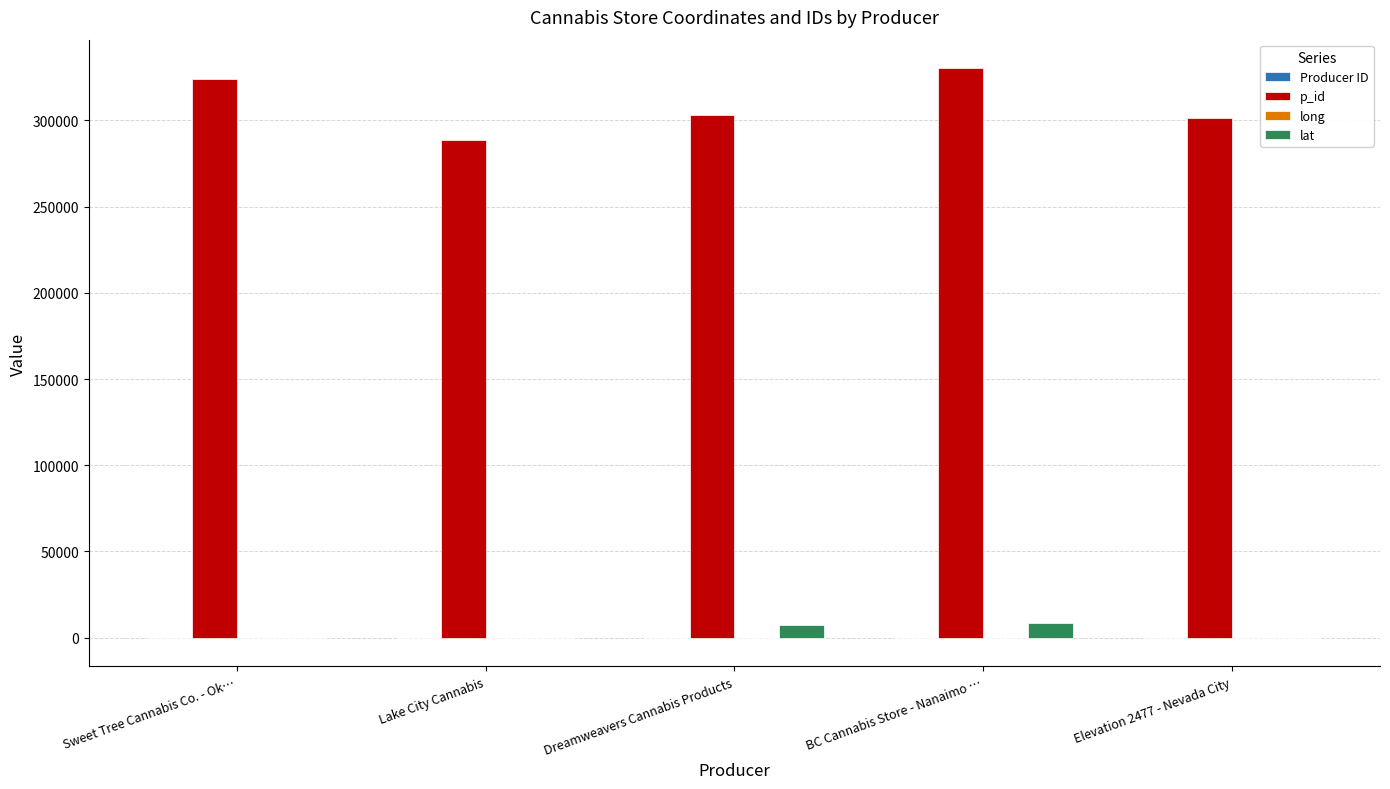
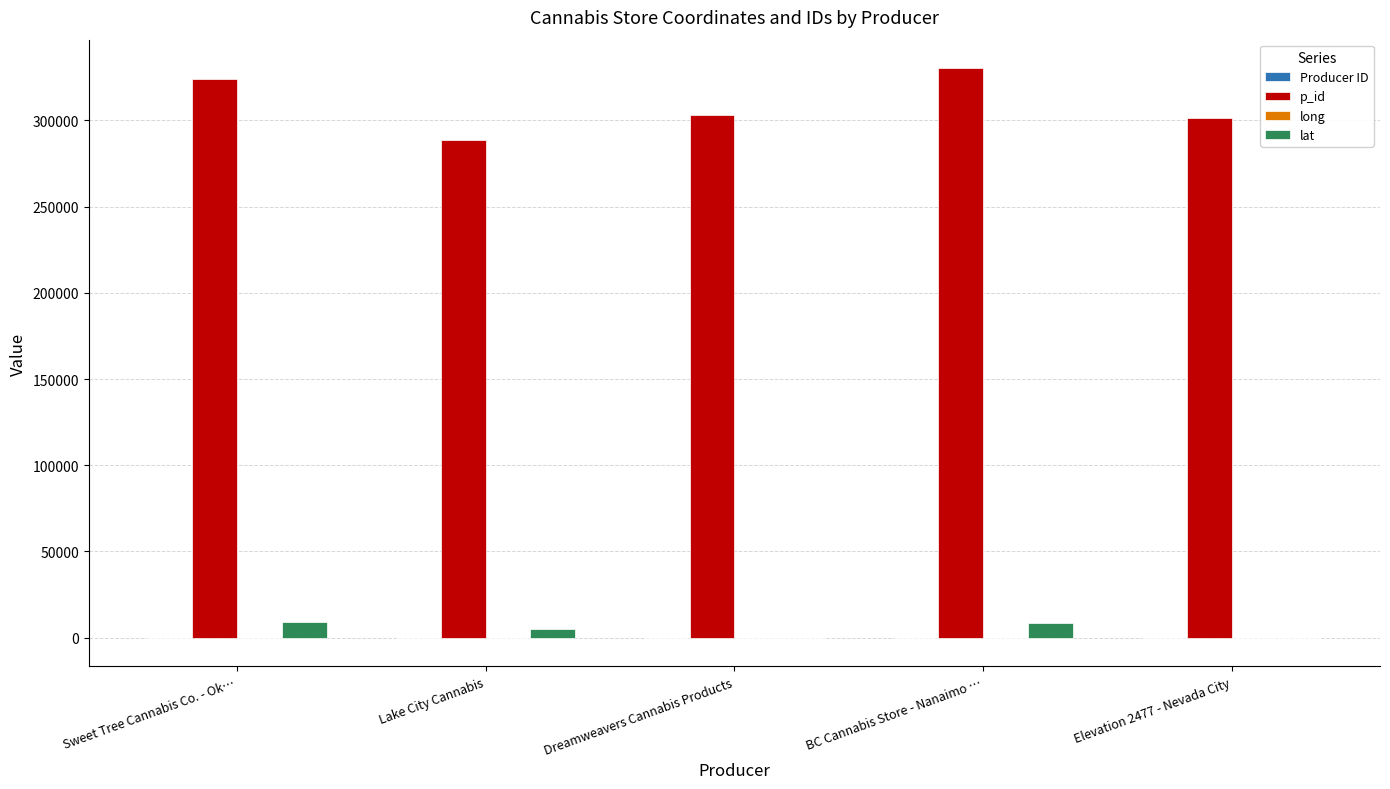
  {
    "Producer ID": {
      "Sweet Tree Cannabis Co. - Ok…": 0
    },
    "p_id": {
      "Sweet Tree Cannabis Co. - Ok…": 324000,
      "Lake City Cannabis": 289000,
      "Dreamweavers Cannabis Products": 303000,
      "BC Cannabis Store - Nanaimo …": 330000,
      "Elevation 2477 - Nevada City": 301000
    },
    "lat": {
-     "Sweet Tree Cannabis Co. - Ok…": 0,
-     "Lake City Cannabis": 0,
-     "Dreamweavers Cannabis Products": 8000,
+     "Sweet Tree Cannabis Co. - Ok…": 9000,
+     "Lake City Cannabis": 5000,
+     "Dreamweavers Cannabis Products": 0,
      "BC Cannabis Store - Nanaimo …": 8000
    }
  }
